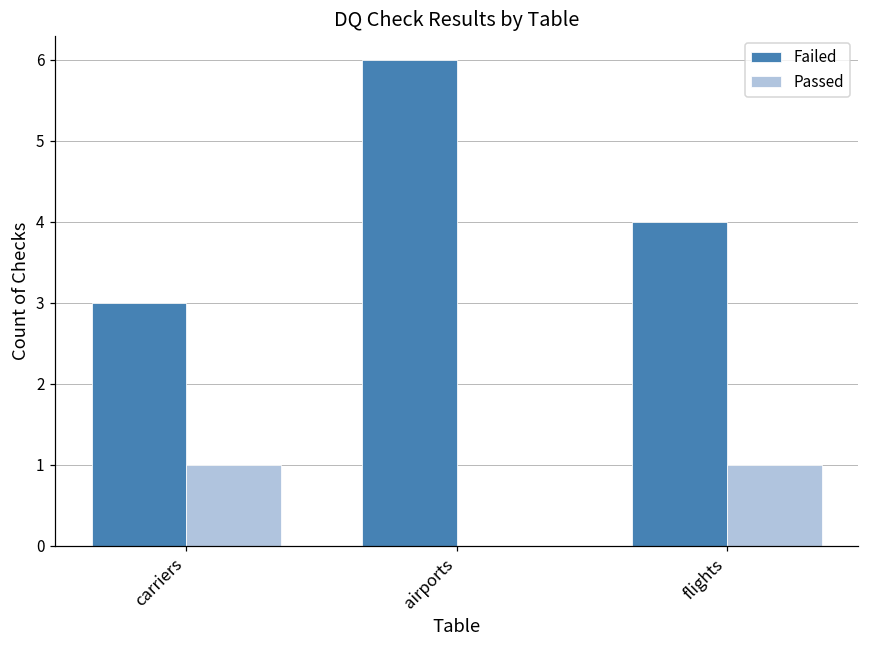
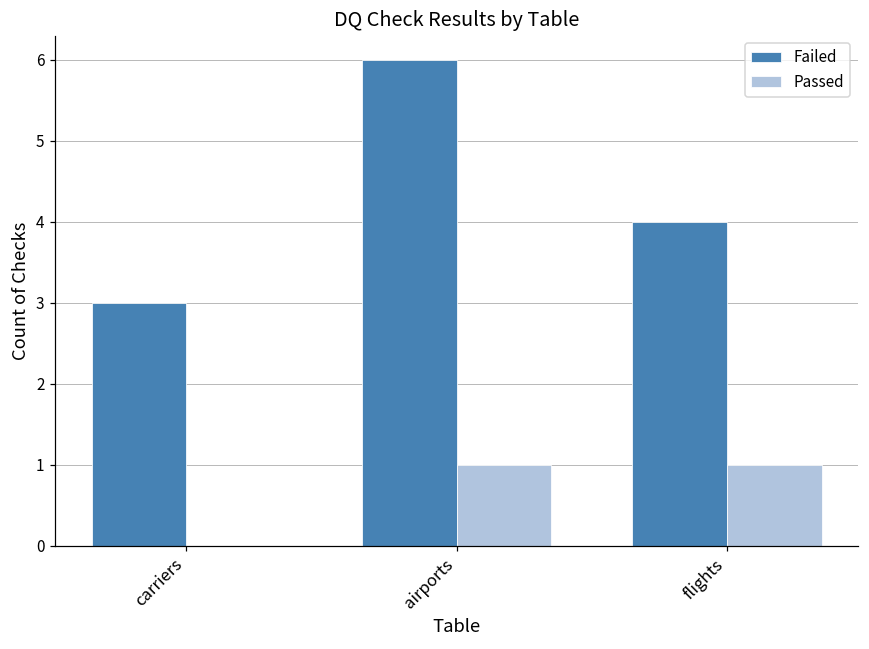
  {
    "Failed": {
      "carriers": 3,
      "airports": 6,
      "flights": 4
    },
    "Passed": {
-     "carriers": 1,
-     "airports": 0,
+     "carriers": 0,
+     "airports": 1,
      "flights": 1
    }
  }
